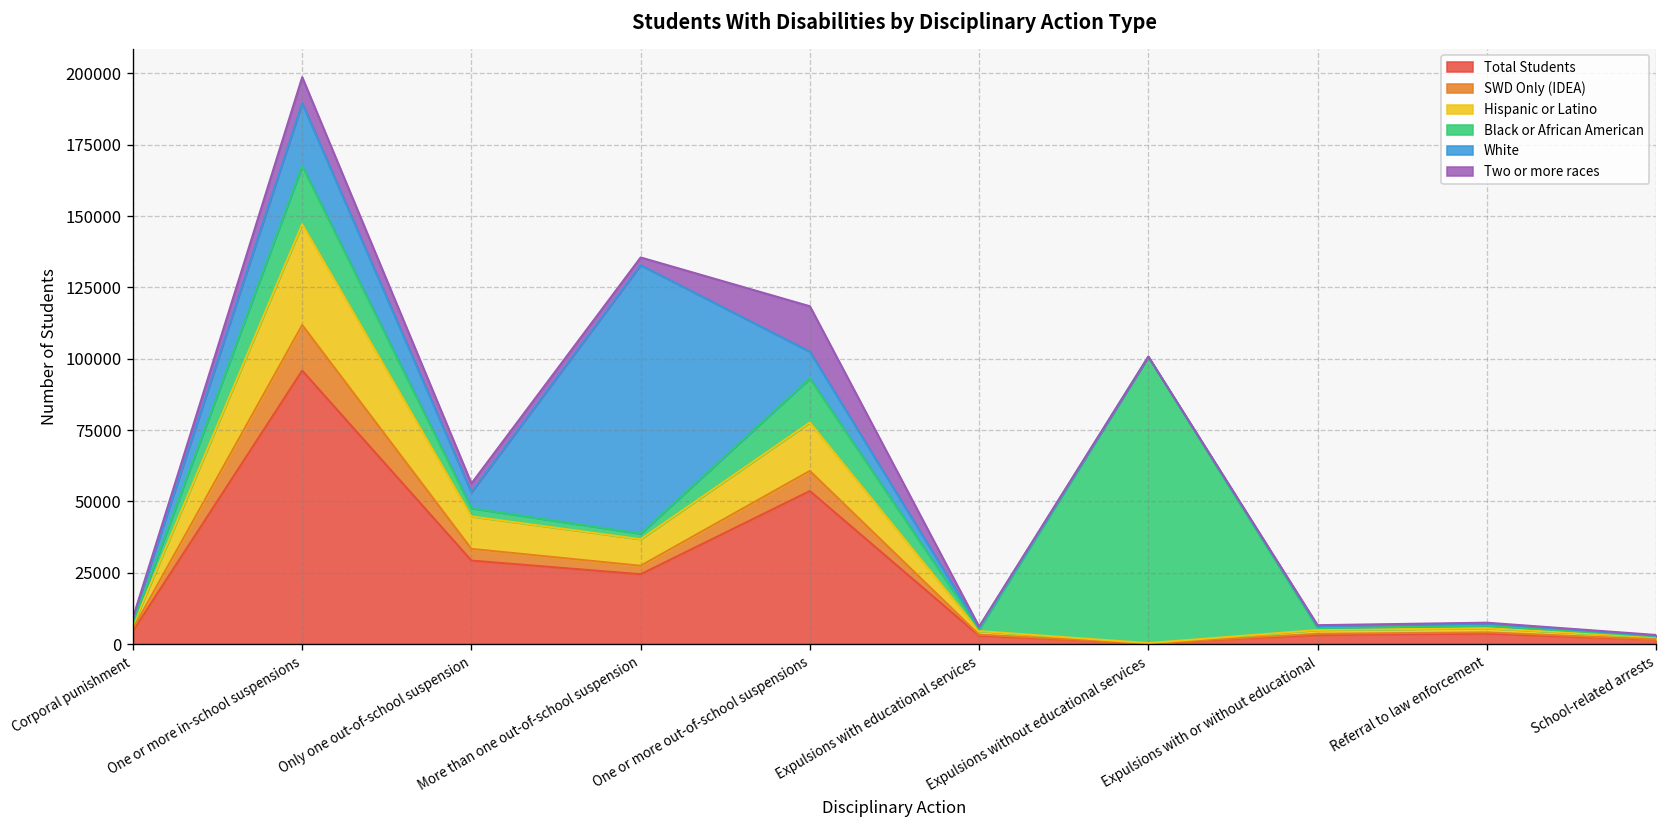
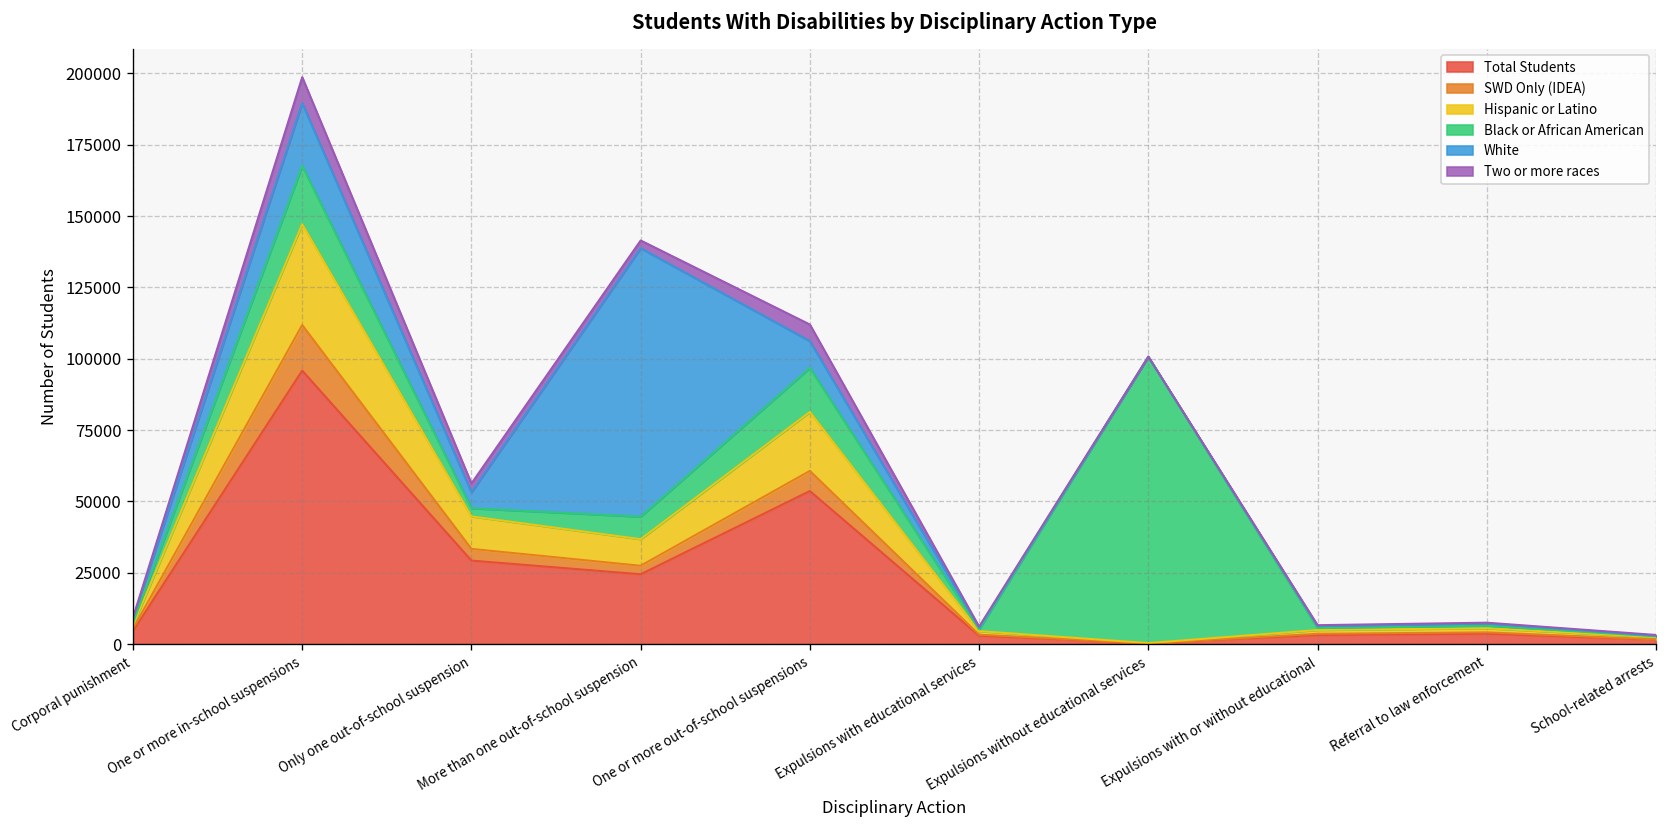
  {
    "Hispanic or Latino": {
      "One or more in-school suspensions": 35000,
      "Only one out-of-school suspension": 11000,
      "More than one out-of-school suspension": 9000,
-     "One or more out-of-school suspensions": 17000
+     "One or more out-of-school suspensions": 21000
    },
    "Black or African American": {
      "One or more in-school suspensions": 20000,
      "Only one out-of-school suspension": 3000,
-     "More than one out-of-school suspension": 2000,
+     "More than one out-of-school suspension": 8000,
      "One or more out-of-school suspensions": 15000
    },
    "White": {
      "One or more in-school suspensions": 22000,
      "Only one out-of-school suspension": 6000,
      "More than one out-of-school suspension": 94000,
      "One or more out-of-school suspensions": 9000
    },
    "Two or more races": {
      "One or more in-school suspensions": 9000,
      "Only one out-of-school suspension": 3000,
      "More than one out-of-school suspension": 3000,
-     "One or more out-of-school suspensions": 16000
+     "One or more out-of-school suspensions": 6000
    }
  }
